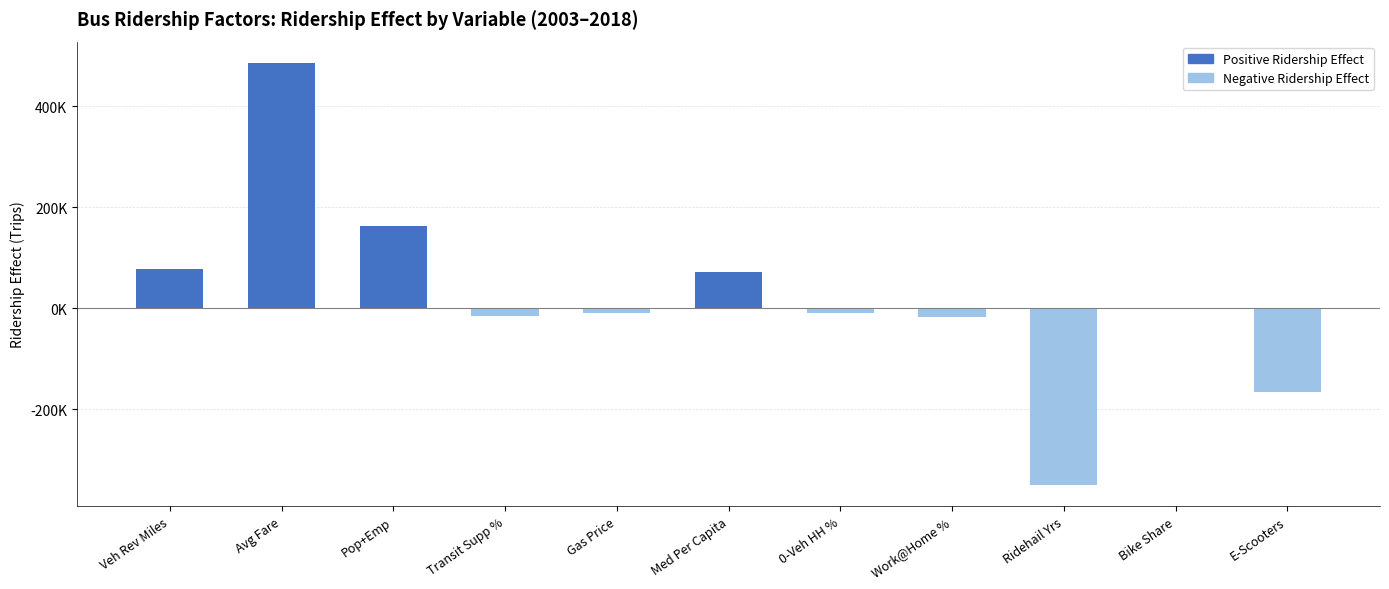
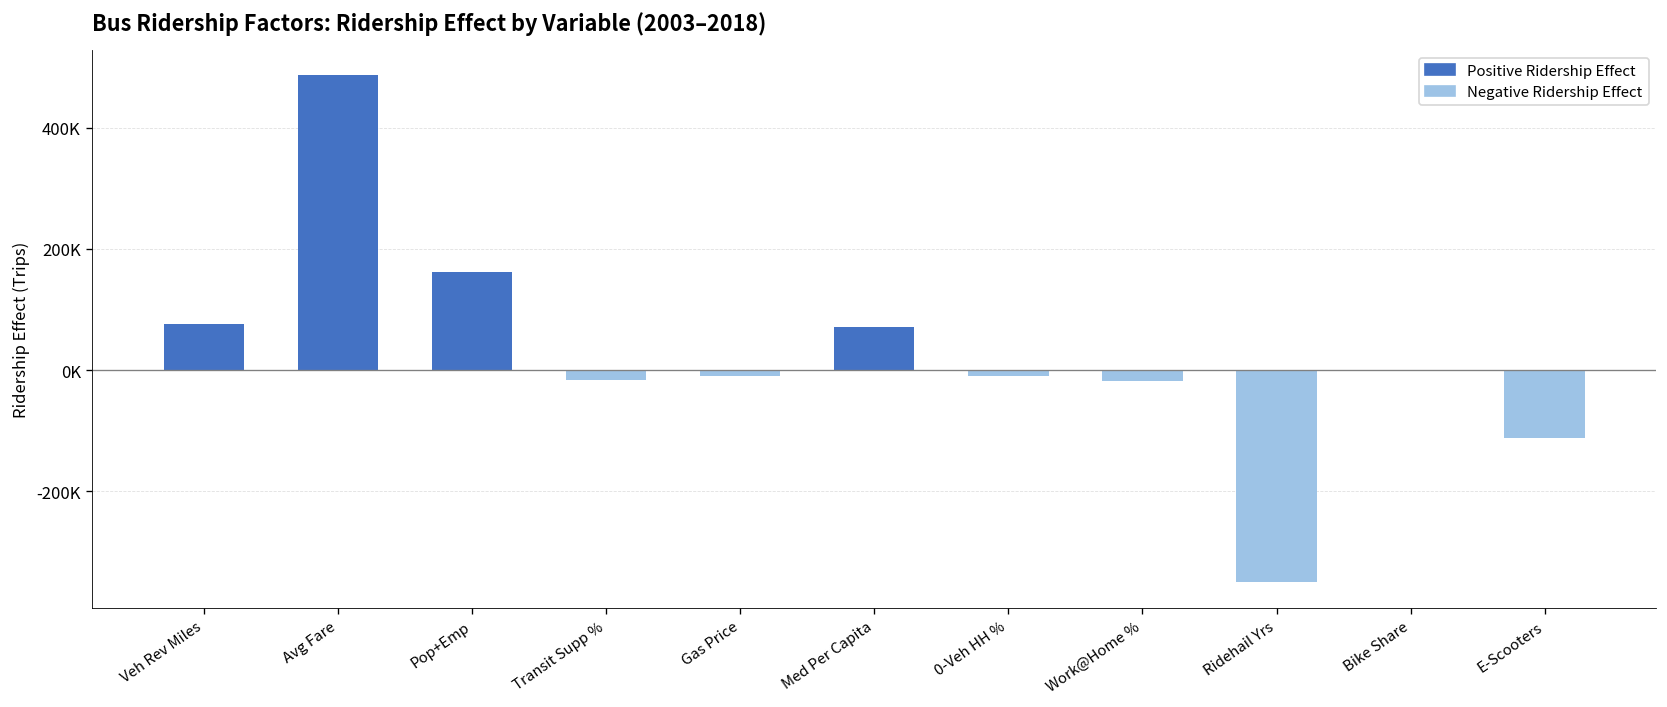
  {
    "Positive Ridership Effect": {
      "Veh Rev Miles": 80000,
      "Avg Fare": 490000,
      "Pop+Emp": 160000,
      "Transit Supp %": 0,
      "Gas Price": 0,
      "Med Per Capita": 70000,
      "0-Veh HH %": 0,
      "Work@Home %": 0,
      "Ridehail Yrs": 0,
      "Bike Share": 0,
      "E-Scooters": 0
    },
    "Negative Ridership Effect": {
      "Veh Rev Miles": 0,
      "Avg Fare": 0,
      "Pop+Emp": 0,
      "Transit Supp %": -20000,
      "Gas Price": -10000,
      "Med Per Capita": 0,
      "0-Veh HH %": -10000,
      "Work@Home %": -20000,
      "Ridehail Yrs": -350000,
      "Bike Share": 0,
-     "E-Scooters": -170000
+     "E-Scooters": -110000
    }
  }
